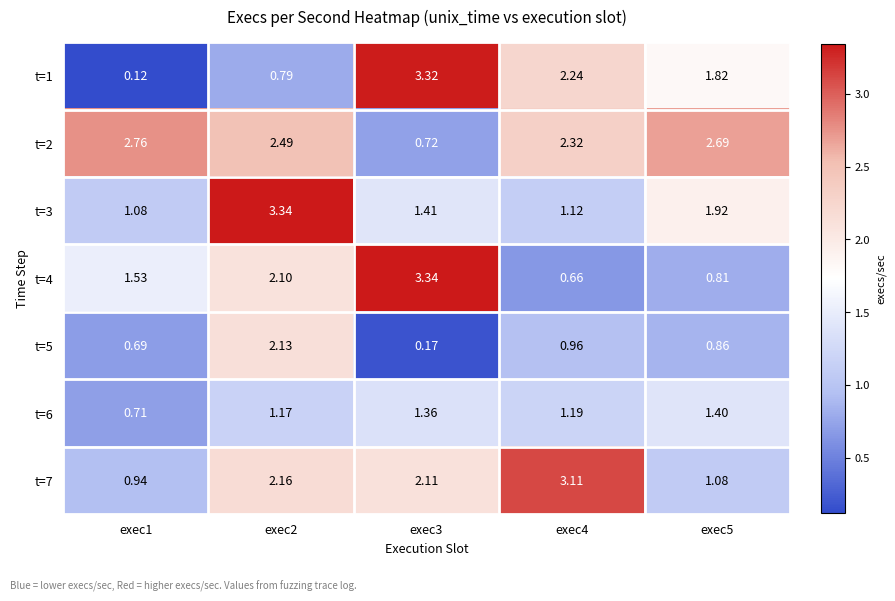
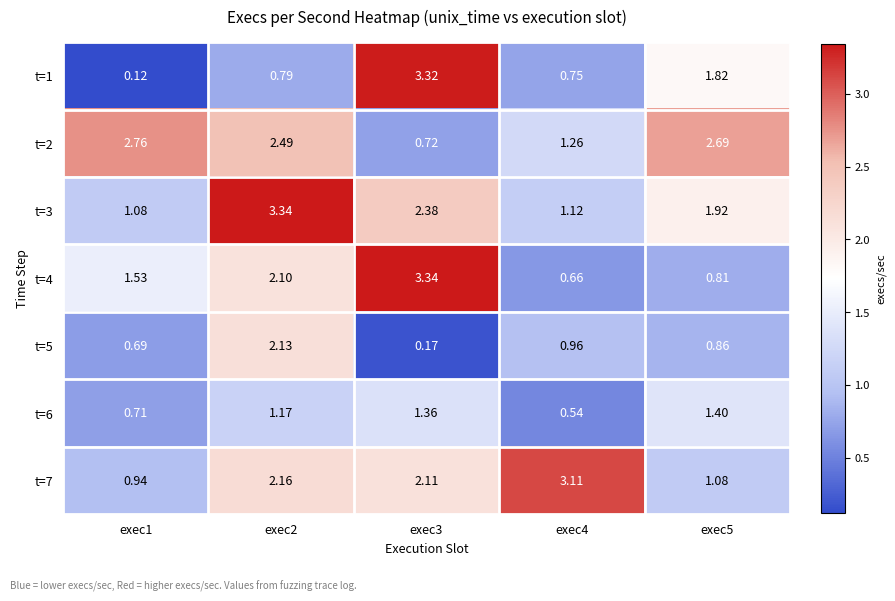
  {
    "t=1": {
      "exec1": 0.12,
      "exec2": 0.79,
      "exec3": 3.32,
-     "exec4": 2.24,
+     "exec4": 0.75,
      "exec5": 1.82
    },
    "t=2": {
      "exec1": 2.76,
      "exec2": 2.49,
      "exec3": 0.72,
-     "exec4": 2.32,
+     "exec4": 1.26,
      "exec5": 2.69
    },
    "t=3": {
      "exec1": 1.08,
      "exec2": 3.34,
-     "exec3": 1.41,
+     "exec3": 2.38,
      "exec4": 1.12,
      "exec5": 1.92
    },
    "t=4": {
      "exec1": 1.53,
      "exec2": 2.10,
      "exec3": 3.34,
      "exec4": 0.66,
      "exec5": 0.81
    },
    "t=5": {
      "exec1": 0.69,
      "exec2": 2.13,
      "exec3": 0.17,
      "exec4": 0.96,
      "exec5": 0.86
    },
    "t=6": {
      "exec1": 0.71,
      "exec2": 1.17,
      "exec3": 1.36,
-     "exec4": 1.19,
+     "exec4": 0.54,
      "exec5": 1.40
    },
    "t=7": {
      "exec1": 0.94,
      "exec2": 2.16,
      "exec3": 2.11,
      "exec4": 3.11,
      "exec5": 1.08
    }
  }
